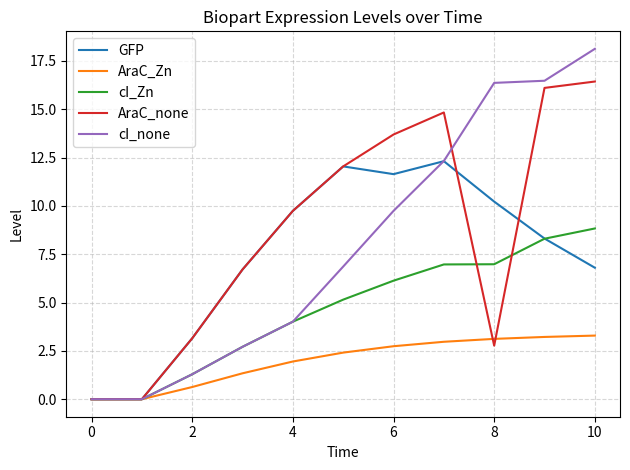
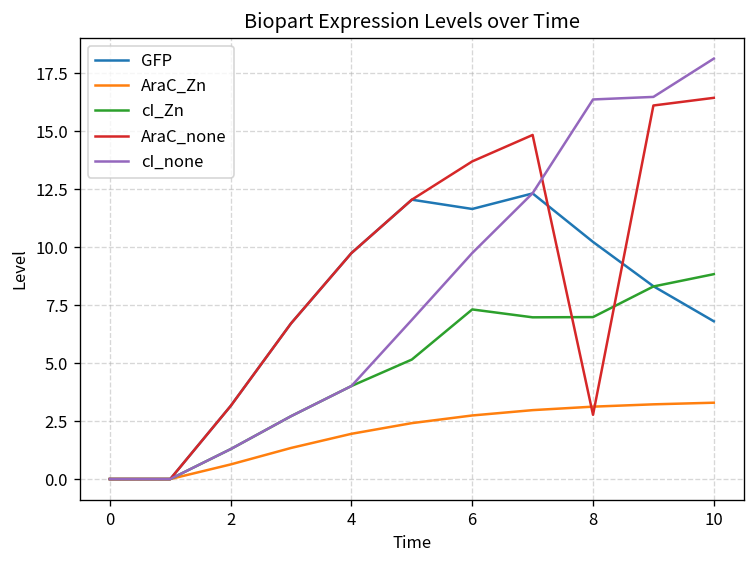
  {
    "GFP": {
      "6": 11.6,
      "8": 10.2,
      "10": 6.8
    },
    "AraC_Zn": {
      "2": 0.6,
      "4": 2.0,
      "6": 2.7,
      "8": 3.1,
      "10": 3.3
    },
    "cI_Zn": {
-     "6": 6.1,
+     "6": 7.3,
      "8": 7.0,
      "10": 8.8
    },
    "AraC_none": {
      "6": 13.7,
      "8": 2.8,
      "10": 16.4
    },
    "cI_none": {
      "6": 9.7,
      "8": 16.4,
      "10": 18.1
    }
  }
